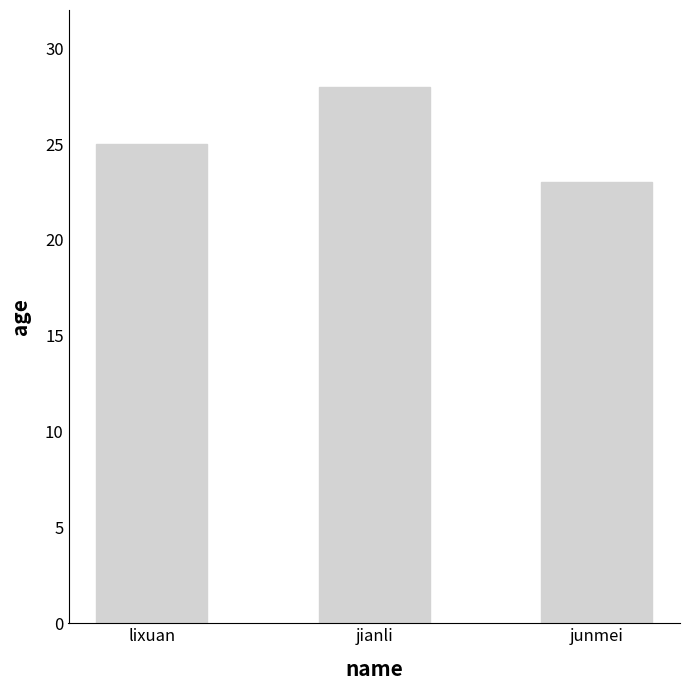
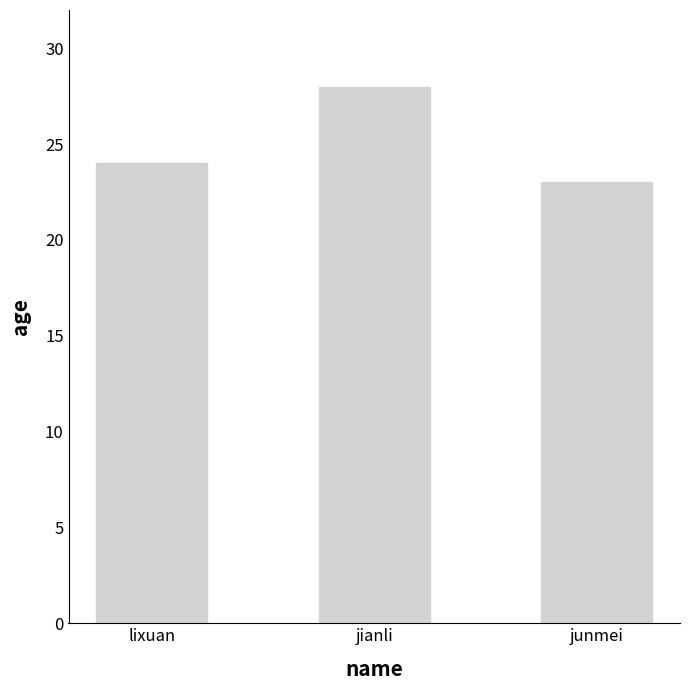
  {
-   "lixuan": 25,
+   "lixuan": 24,
    "jianli": 28,
    "junmei": 23
  }
